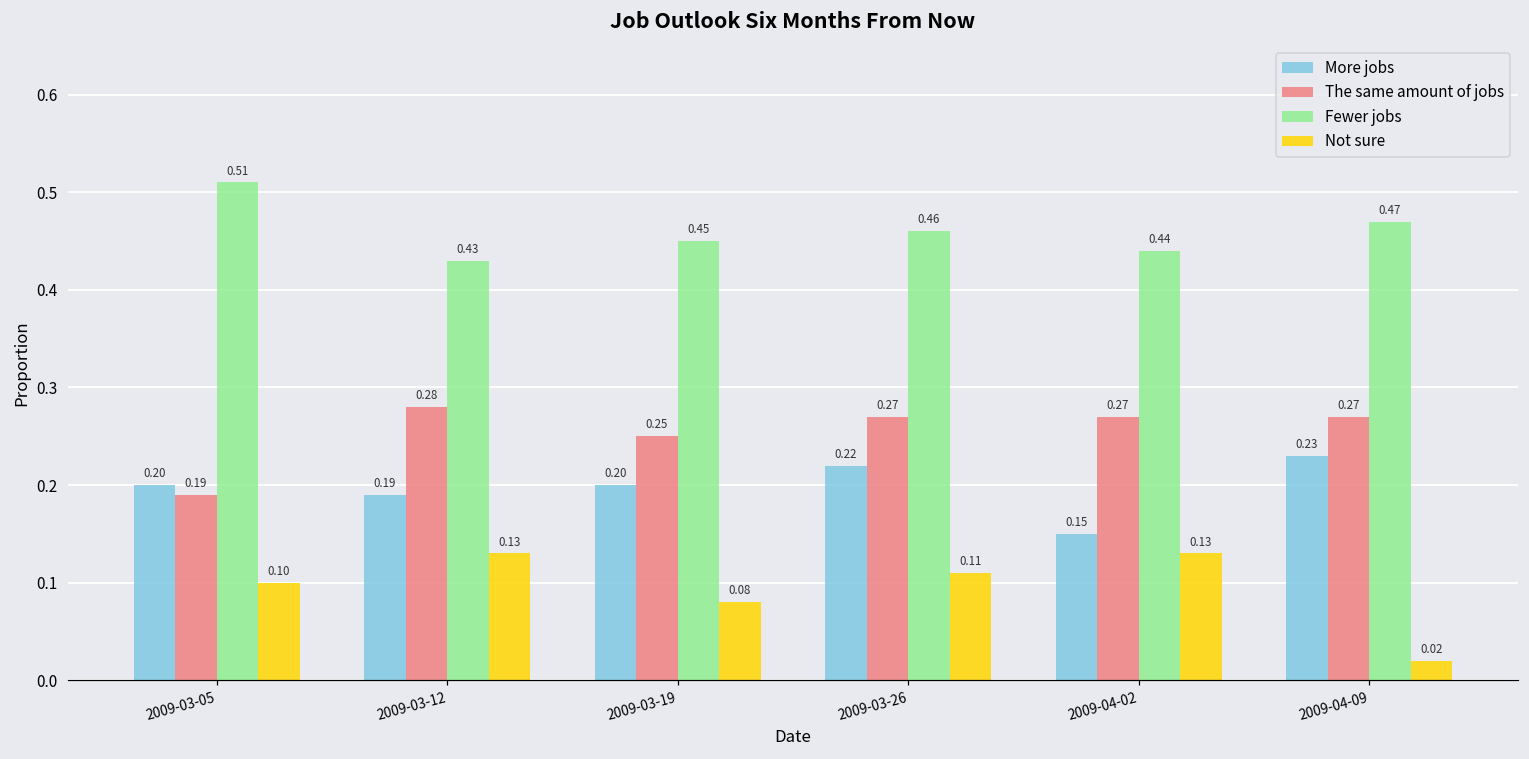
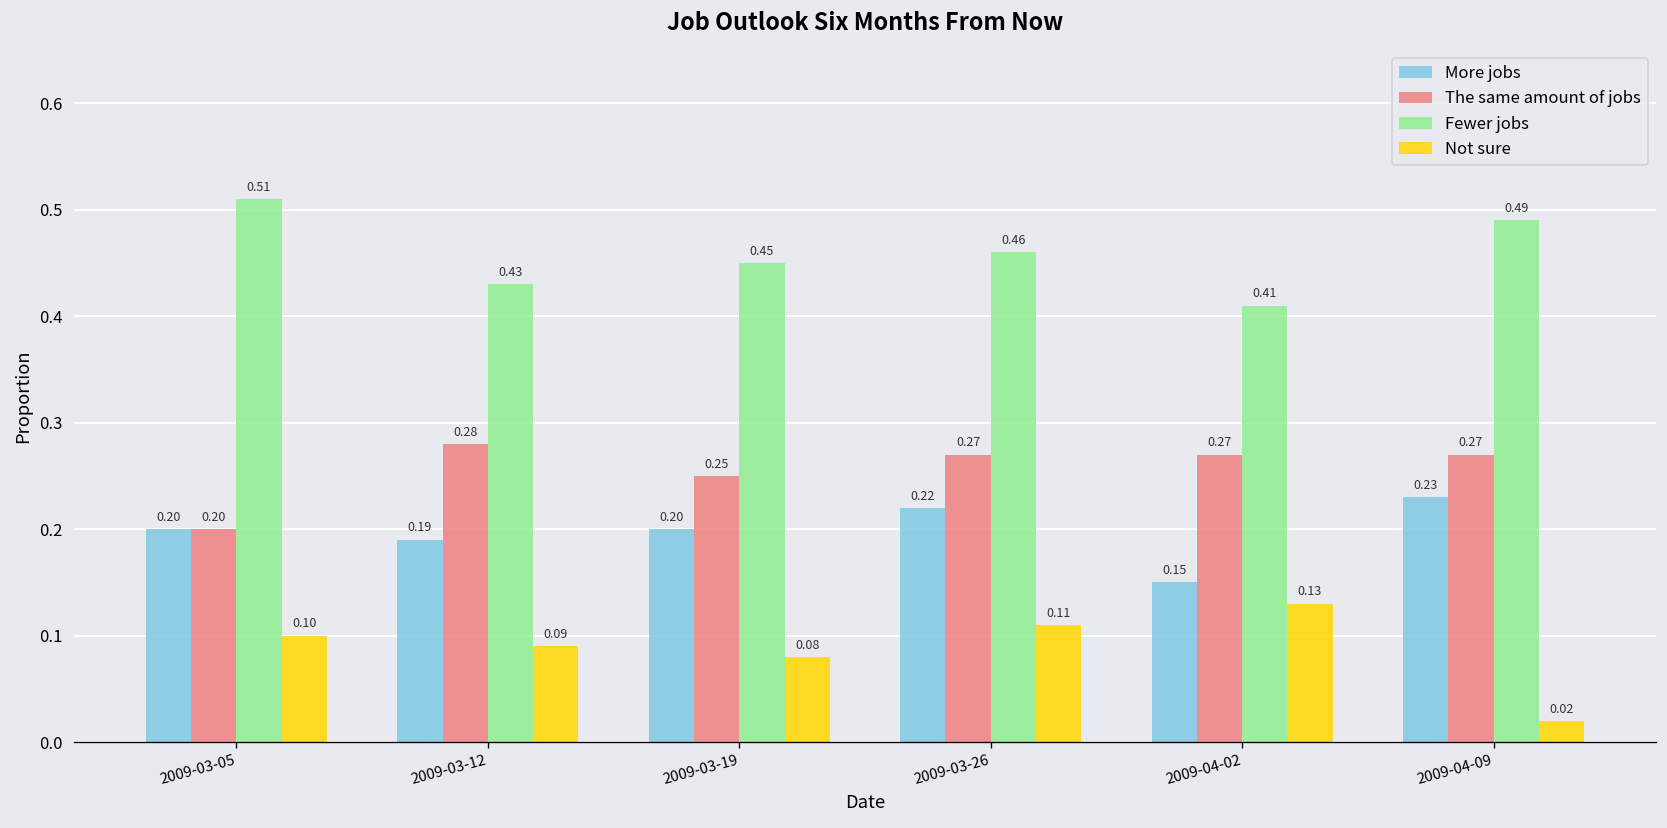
  {
    "More jobs": {
      "2009-03-05": 0.20,
      "2009-03-12": 0.19,
      "2009-03-19": 0.20,
      "2009-03-26": 0.22,
      "2009-04-02": 0.15,
      "2009-04-09": 0.23
    },
    "The same amount of jobs": {
-     "2009-03-05": 0.19,
+     "2009-03-05": 0.20,
      "2009-03-12": 0.28,
      "2009-03-19": 0.25,
      "2009-03-26": 0.27,
      "2009-04-02": 0.27,
      "2009-04-09": 0.27
    },
    "Fewer jobs": {
      "2009-03-05": 0.51,
      "2009-03-12": 0.43,
      "2009-03-19": 0.45,
      "2009-03-26": 0.46,
-     "2009-04-02": 0.44,
-     "2009-04-09": 0.47
+     "2009-04-02": 0.41,
+     "2009-04-09": 0.49
    },
    "Not sure": {
      "2009-03-05": 0.10,
-     "2009-03-12": 0.13,
+     "2009-03-12": 0.09,
      "2009-03-19": 0.08,
      "2009-03-26": 0.11,
      "2009-04-02": 0.13,
      "2009-04-09": 0.02
    }
  }
